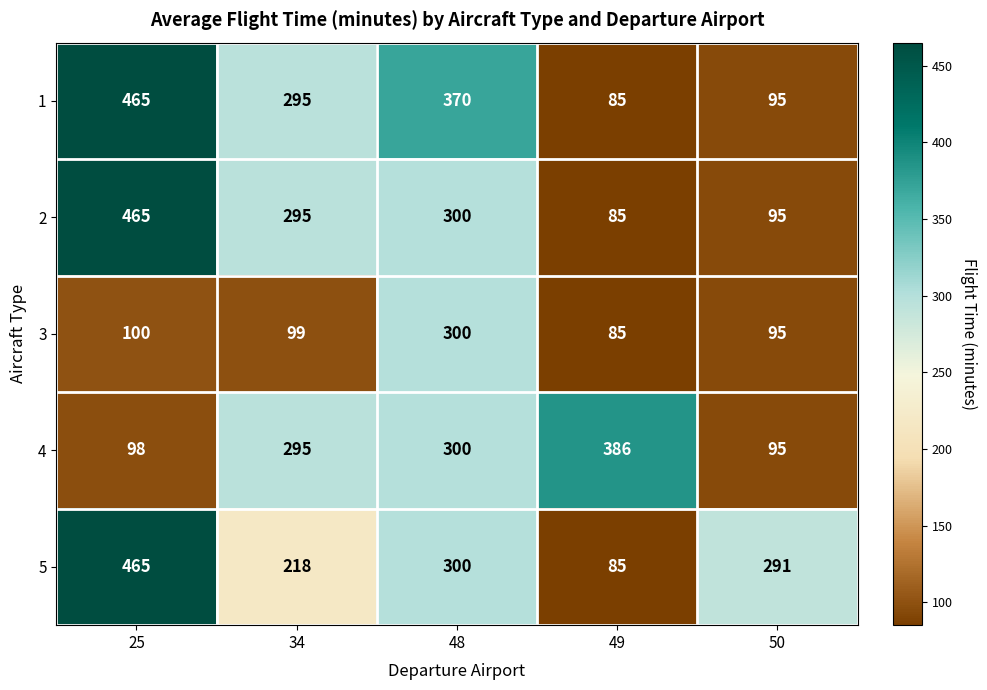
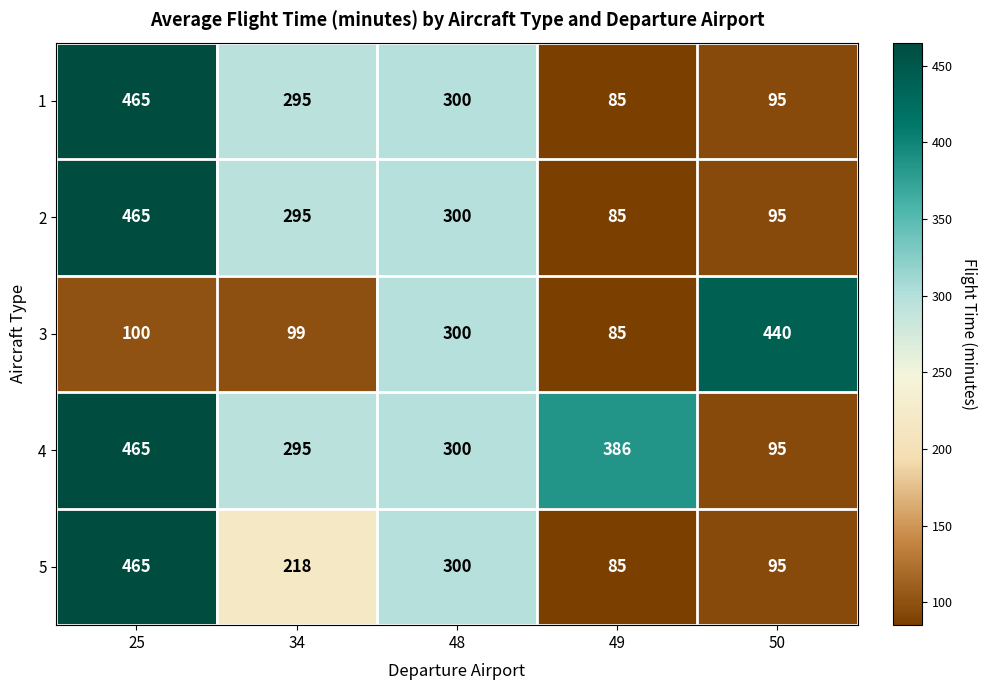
  {
    "1": {
      "25": 465,
      "34": 295,
-     "48": 370,
+     "48": 300,
      "49": 85,
      "50": 95
    },
    "2": {
      "25": 465,
      "34": 295,
      "48": 300,
      "49": 85,
      "50": 95
    },
    "3": {
      "25": 100,
      "34": 99,
      "48": 300,
      "49": 85,
-     "50": 95
+     "50": 440
    },
    "4": {
-     "25": 98,
+     "25": 465,
      "34": 295,
      "48": 300,
      "49": 386,
      "50": 95
    },
    "5": {
      "25": 465,
      "34": 218,
      "48": 300,
      "49": 85,
-     "50": 291
+     "50": 95
    }
  }
